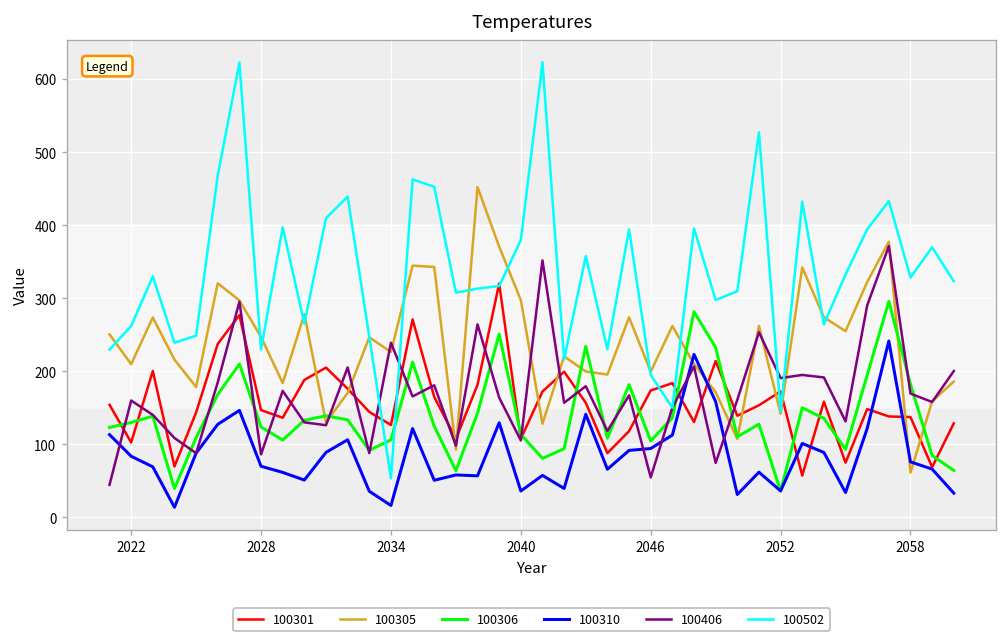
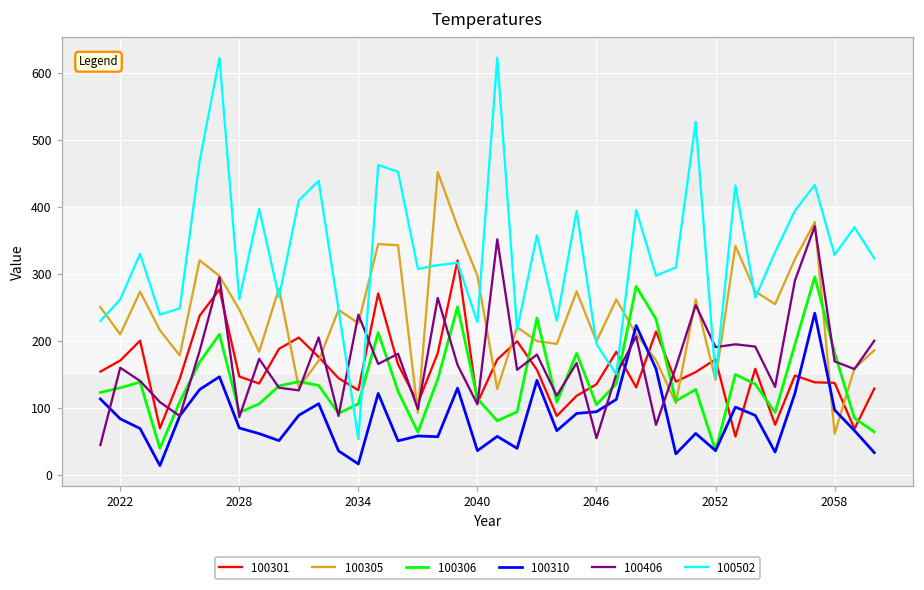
  {
    "100301": {
-     "2022": 100,
+     "2022": 170,
      "2028": 150,
      "2034": 130,
-     "2046": 170,
+     "2046": 140,
      "2052": 170,
      "2058": 140
    },
    "100305": {
      "2022": 210,
      "2028": 250,
      "2034": 230,
      "2040": 300,
      "2046": 200,
      "2058": 60
    },
    "100306": {
      "2022": 130,
-     "2028": 120,
+     "2028": 90,
      "2034": 110,
      "2040": 110,
      "2046": 100,
      "2058": 180
    },
    "100310": {
      "2022": 80,
      "2028": 70,
      "2034": 20,
      "2040": 40,
      "2046": 90,
-     "2058": 80
+     "2058": 100
    },
    "100406": {
      "2022": 160,
      "2028": 90,
      "2034": 240,
      "2046": 50,
      "2052": 190,
      "2058": 170
    },
    "100502": {
      "2022": 260,
-     "2028": 230,
+     "2028": 260,
      "2034": 50,
-     "2040": 380,
+     "2040": 230,
      "2046": 200,
      "2058": 330
    }
  }
